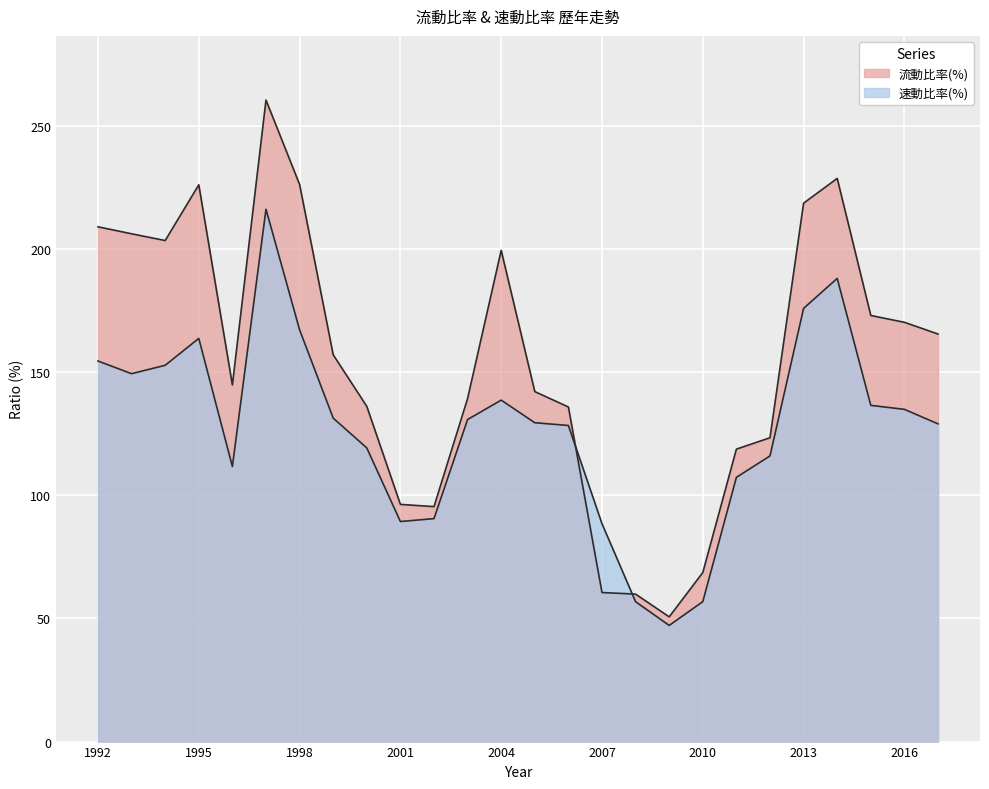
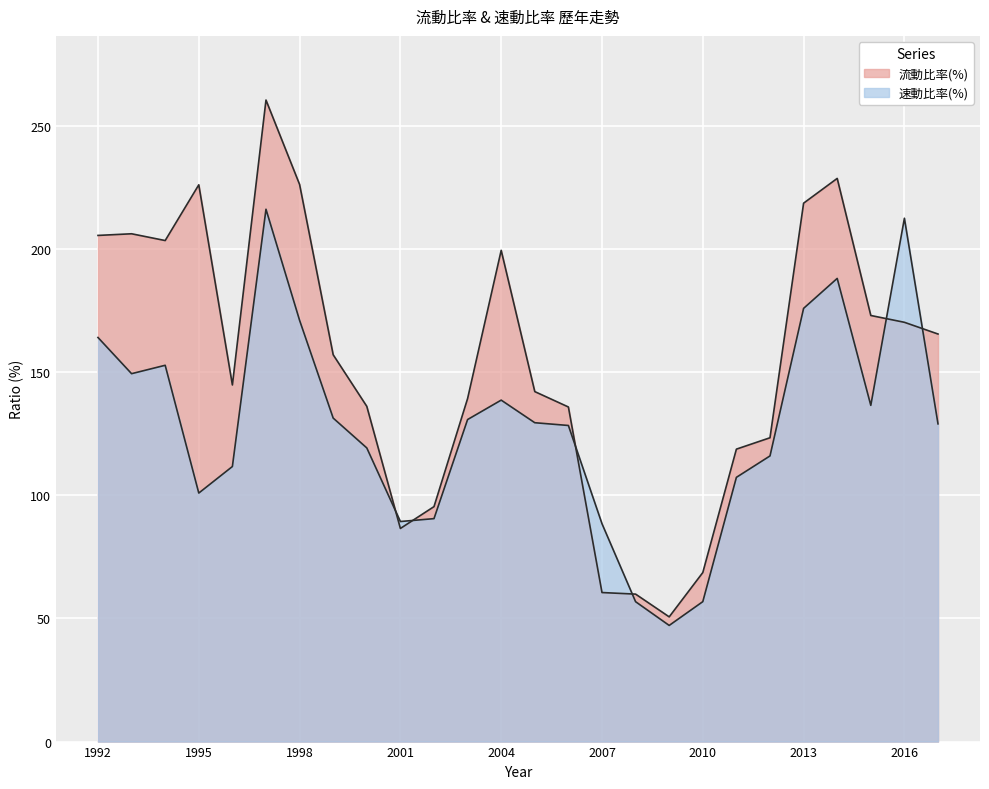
  {
    "流動比率(%)": {
-     "1992": 209,
+     "1992": 206,
      "1995": 226,
      "1998": 226,
-     "2001": 96,
+     "2001": 87,
      "2004": 200,
      "2007": 61,
      "2010": 69,
      "2013": 219,
      "2016": 170
    },
    "速動比率(%)": {
-     "1992": 155,
-     "1995": 164,
-     "1998": 167,
+     "1992": 164,
+     "1995": 101,
+     "1998": 171,
      "2001": 89,
      "2004": 139,
      "2007": 89,
      "2010": 57,
      "2013": 176,
-     "2016": 135
+     "2016": 213
    }
  }
